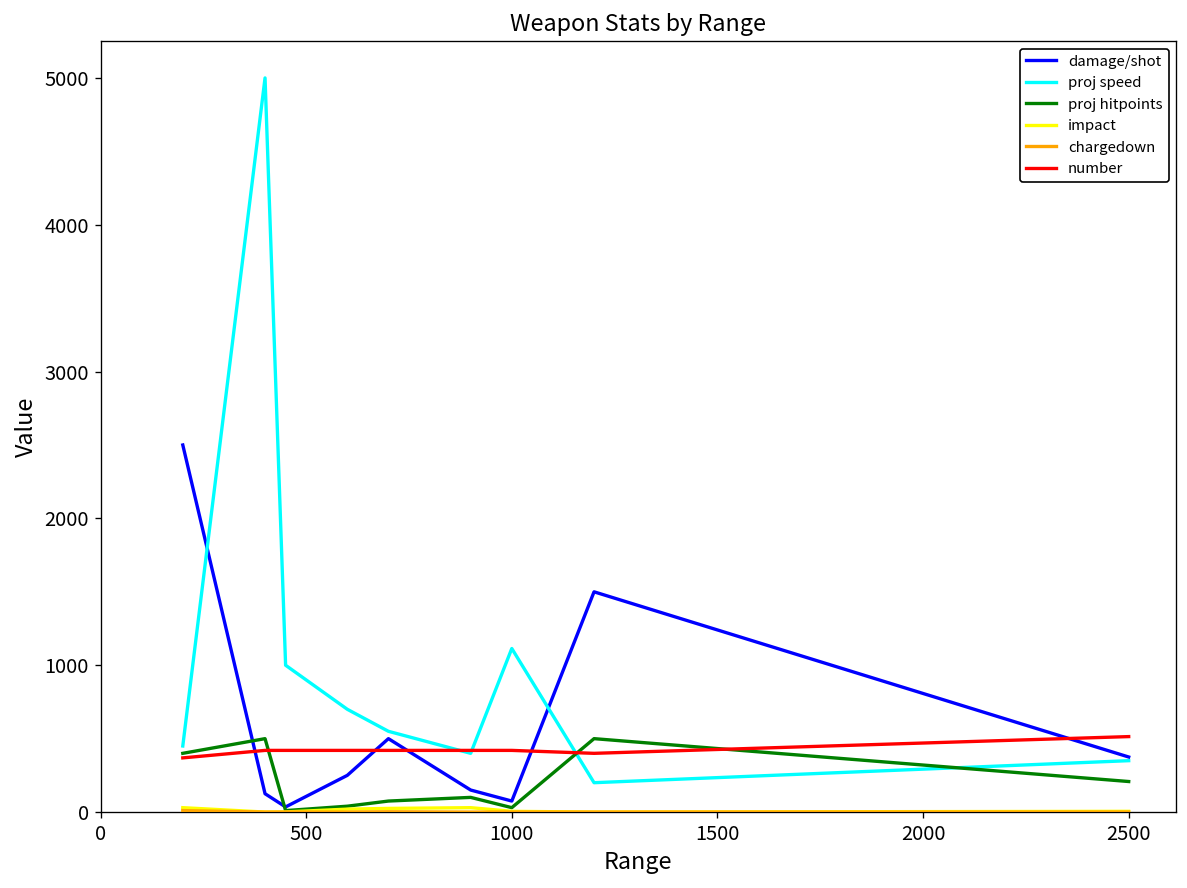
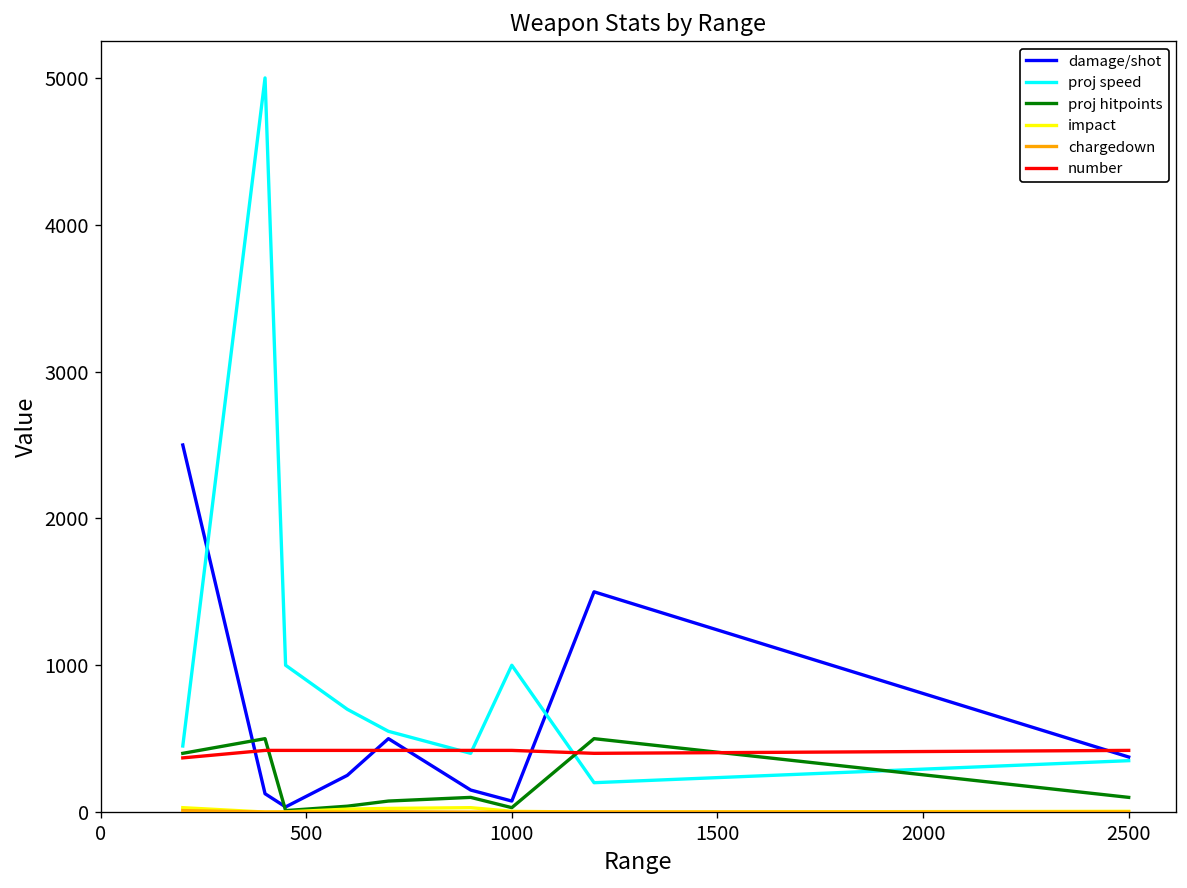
  {
    "damage/shot": {
      "1000": 80,
      "2500": 380
    },
    "proj speed": {
-     "1000": 1110,
+     "1000": 1000,
      "2500": 350
    },
    "proj hitpoints": {
      "1000": 30,
-     "2500": 210
+     "2500": 100
    },
    "number": {
      "1000": 420,
-     "2500": 510
+     "2500": 420
    }
  }
